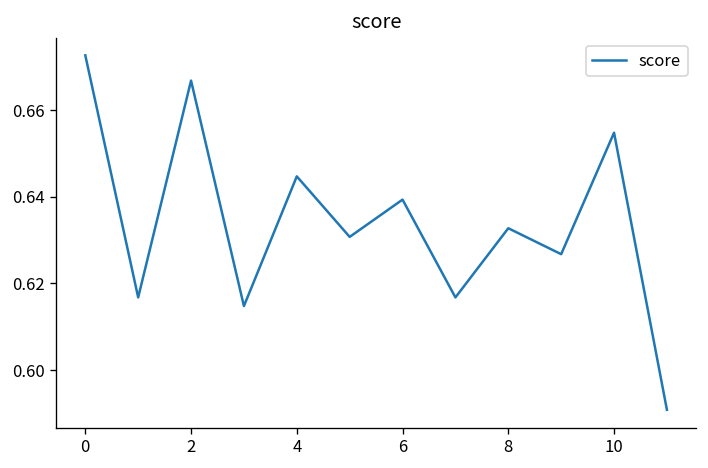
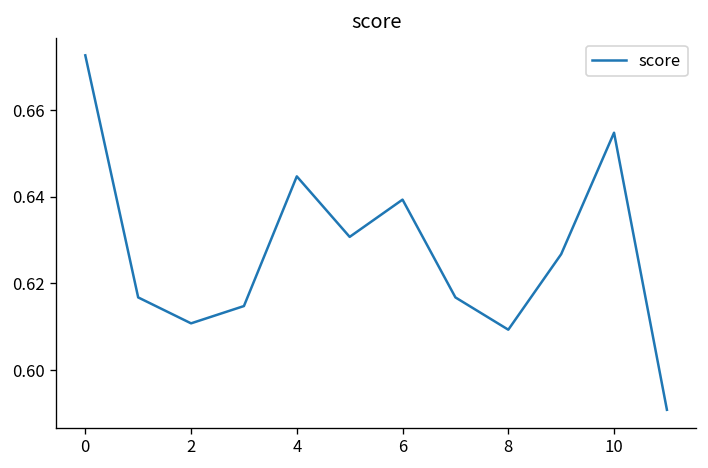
  {
    "0": 0.673,
-   "2": 0.667,
+   "2": 0.611,
    "4": 0.645,
    "6": 0.639,
-   "8": 0.633,
+   "8": 0.609,
    "10": 0.655
  }
